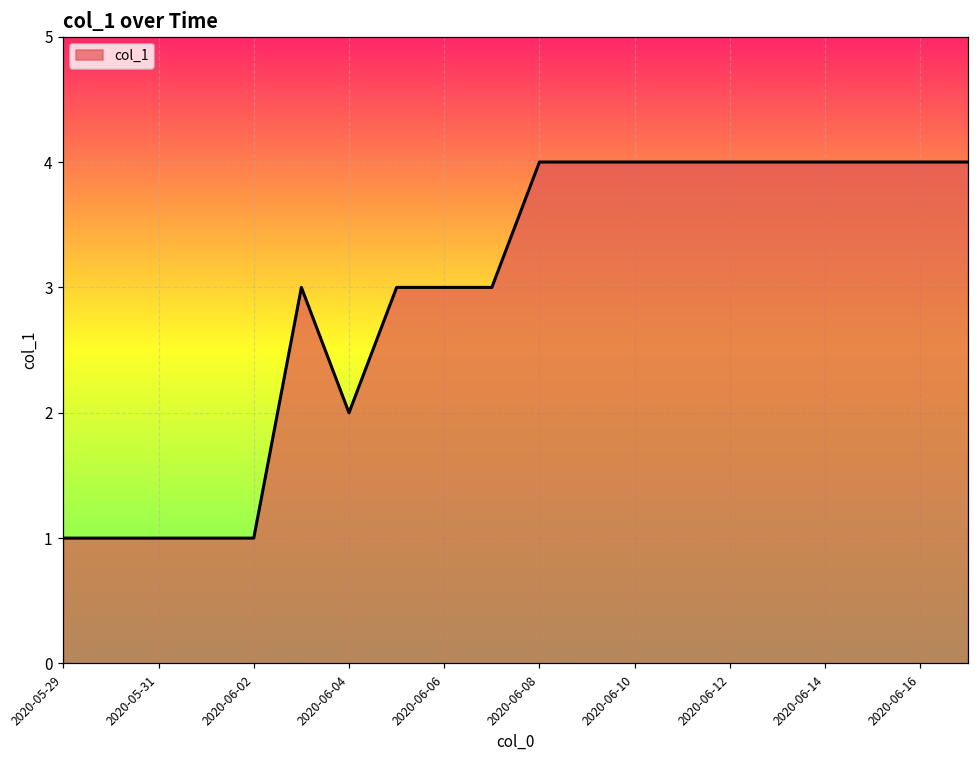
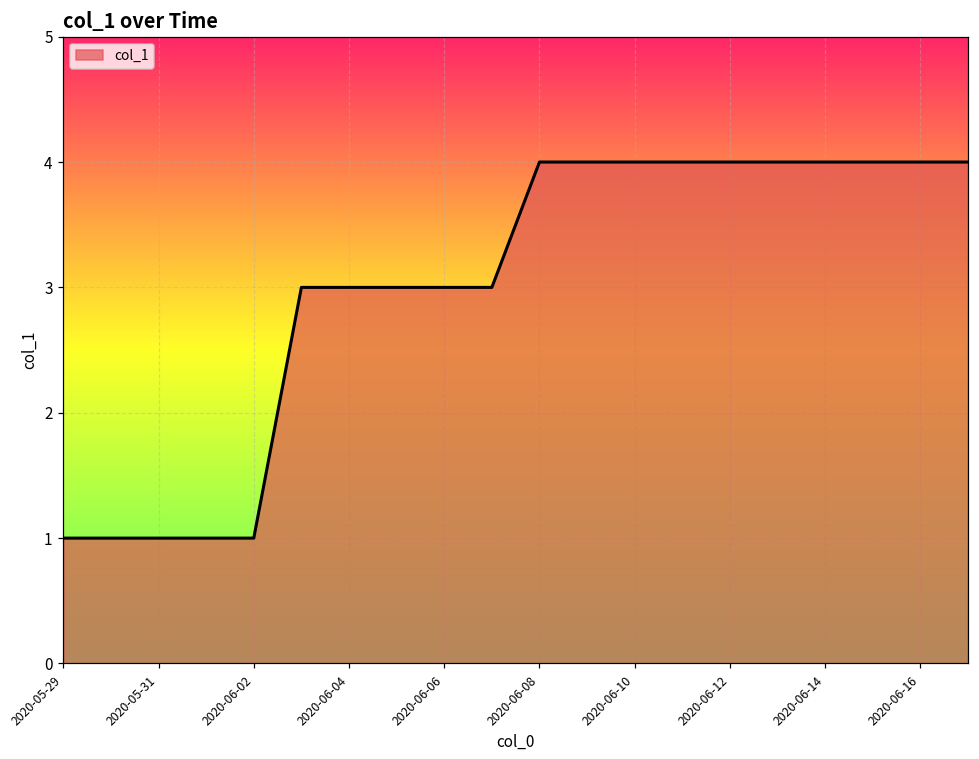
  {
    "2020-05-29": 1,
    "2020-05-31": 1,
    "2020-06-02": 1,
-   "2020-06-04": 2,
+   "2020-06-04": 3,
    "2020-06-06": 3,
    "2020-06-08": 4,
    "2020-06-10": 4,
    "2020-06-12": 4,
    "2020-06-14": 4,
    "2020-06-16": 4
  }
